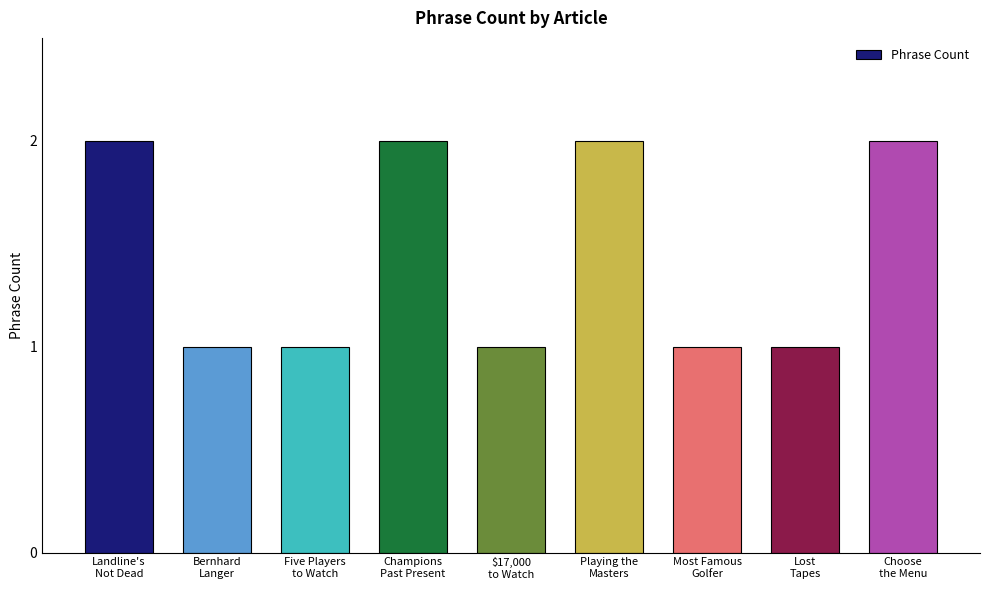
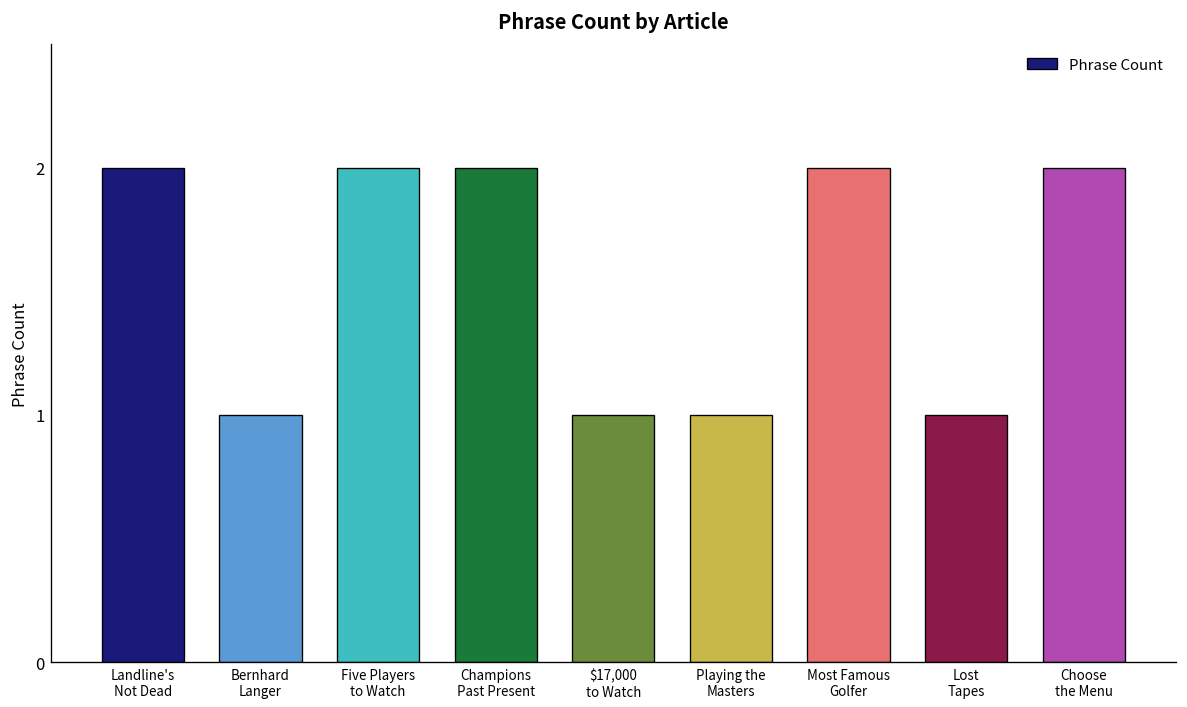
  {
    "Landline's Not Dead": 2,
    "Bernhard Langer": 1,
-   "Five Players to Watch": 1,
+   "Five Players to Watch": 2,
    "Champions Past Present": 2,
    "$17,000 to Watch": 1,
-   "Playing the Masters": 2,
-   "Most Famous Golfer": 1,
+   "Playing the Masters": 1,
+   "Most Famous Golfer": 2,
    "Lost Tapes": 1,
    "Choose the Menu": 2
  }
